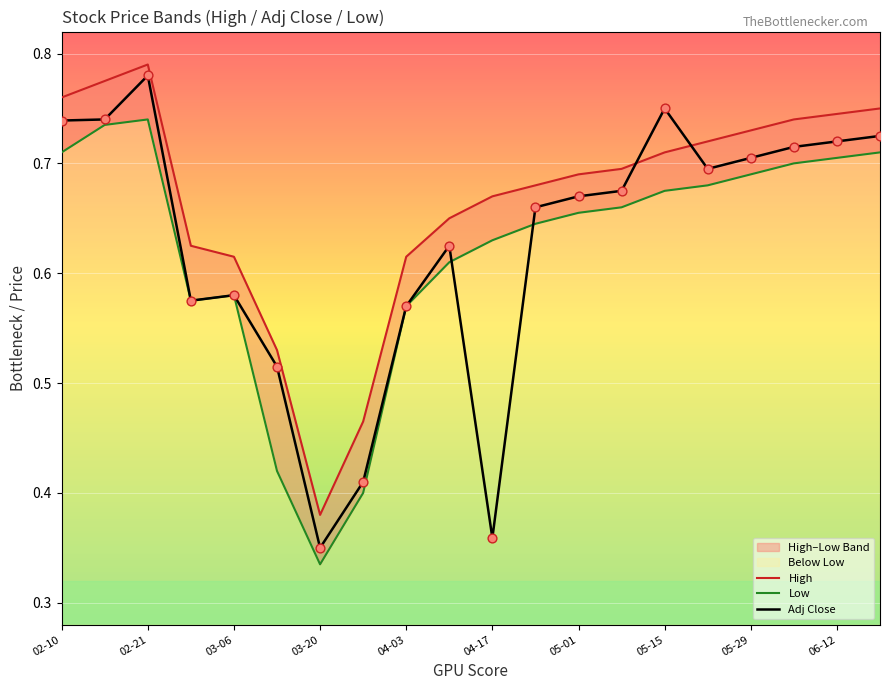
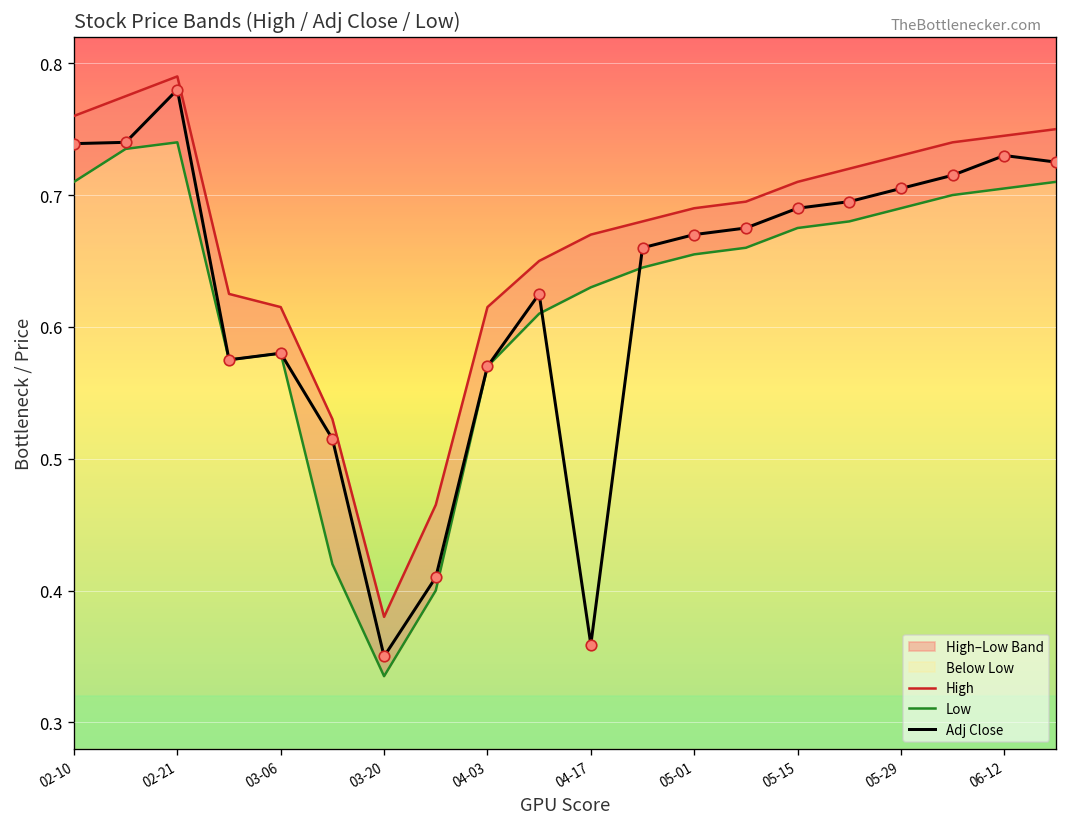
  {
    "Adj Close": {
      "02-10": 0.74,
      "02-21": 0.78,
      "03-20": 0.35,
      "04-17": 0.36,
      "05-01": 0.67,
-     "05-15": 0.75,
+     "05-15": 0.69,
      "05-29": 0.705,
-     "06-12": 0.72
+     "06-12": 0.73
    }
  }
